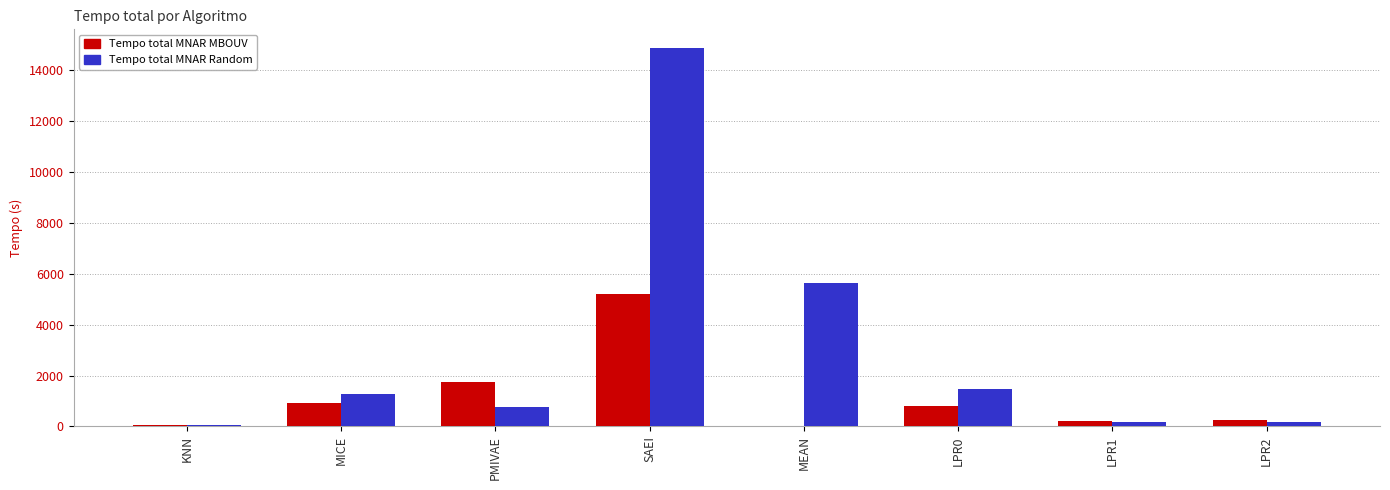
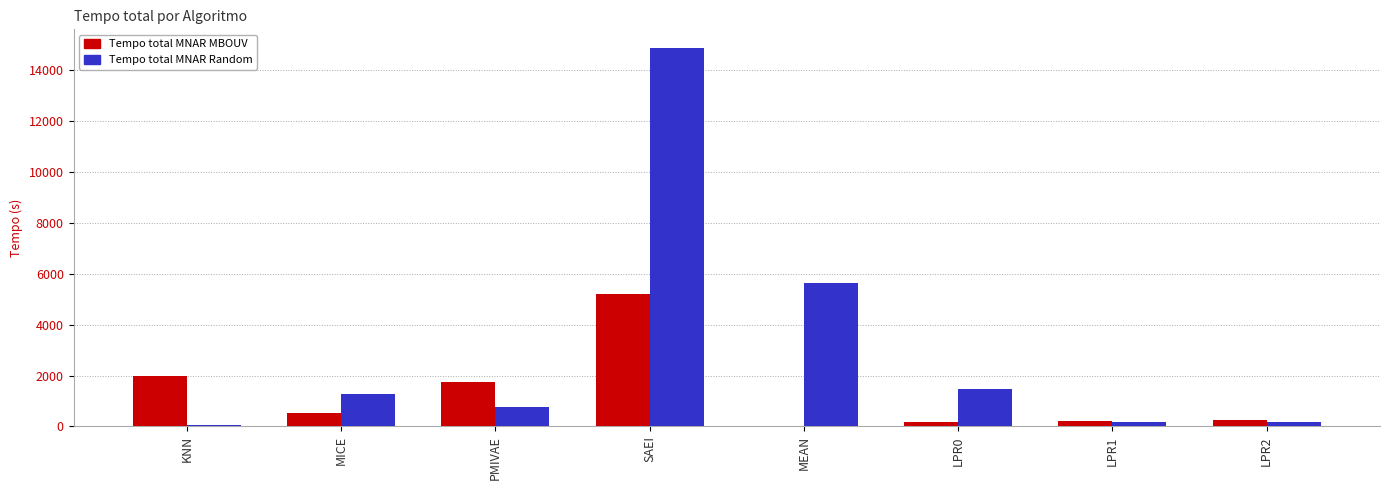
  {
    "Tempo total MNAR MBOUV": {
-     "KNN": 100,
-     "MICE": 900,
+     "KNN": 2000,
+     "MICE": 500,
      "PMIVAE": 1700,
      "SAEI": 5200,
-     "LPR0": 800,
+     "LPR0": 200,
      "LPR1": 200,
      "LPR2": 200
    },
    "Tempo total MNAR Random": {
      "MICE": 1300,
      "PMIVAE": 800,
      "SAEI": 14900,
      "MEAN": 5600,
      "LPR0": 1500,
      "LPR1": 200,
      "LPR2": 200
    }
  }
